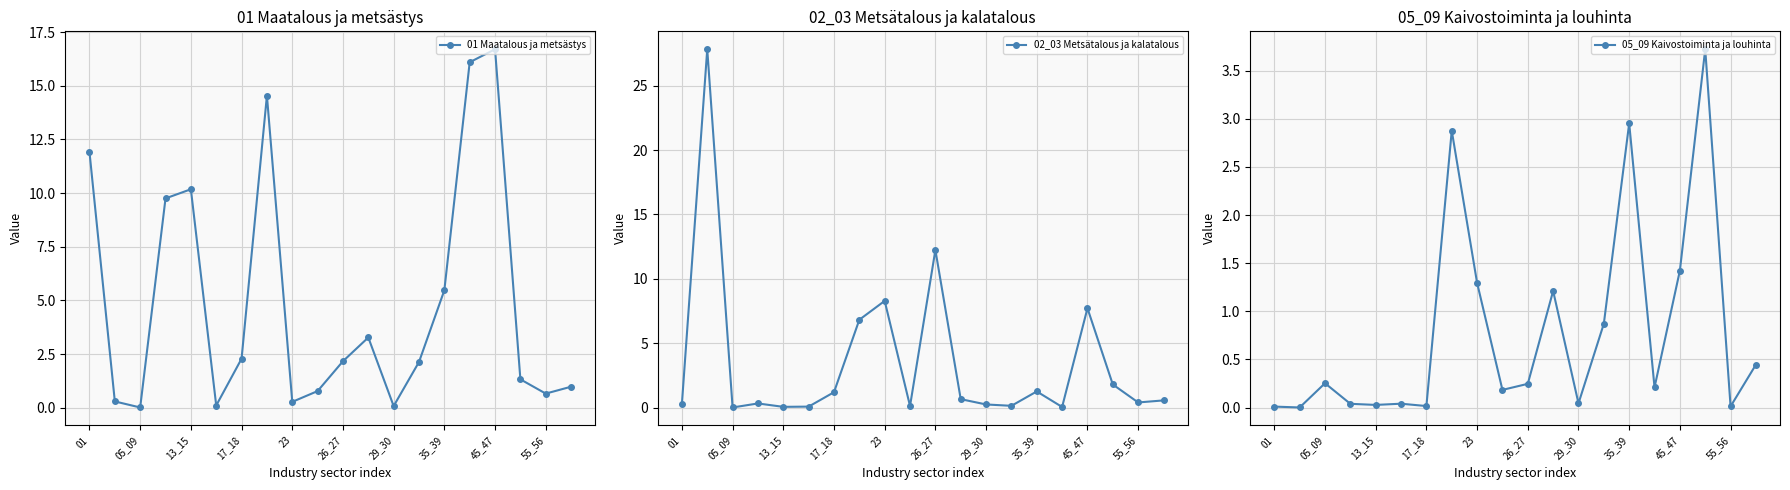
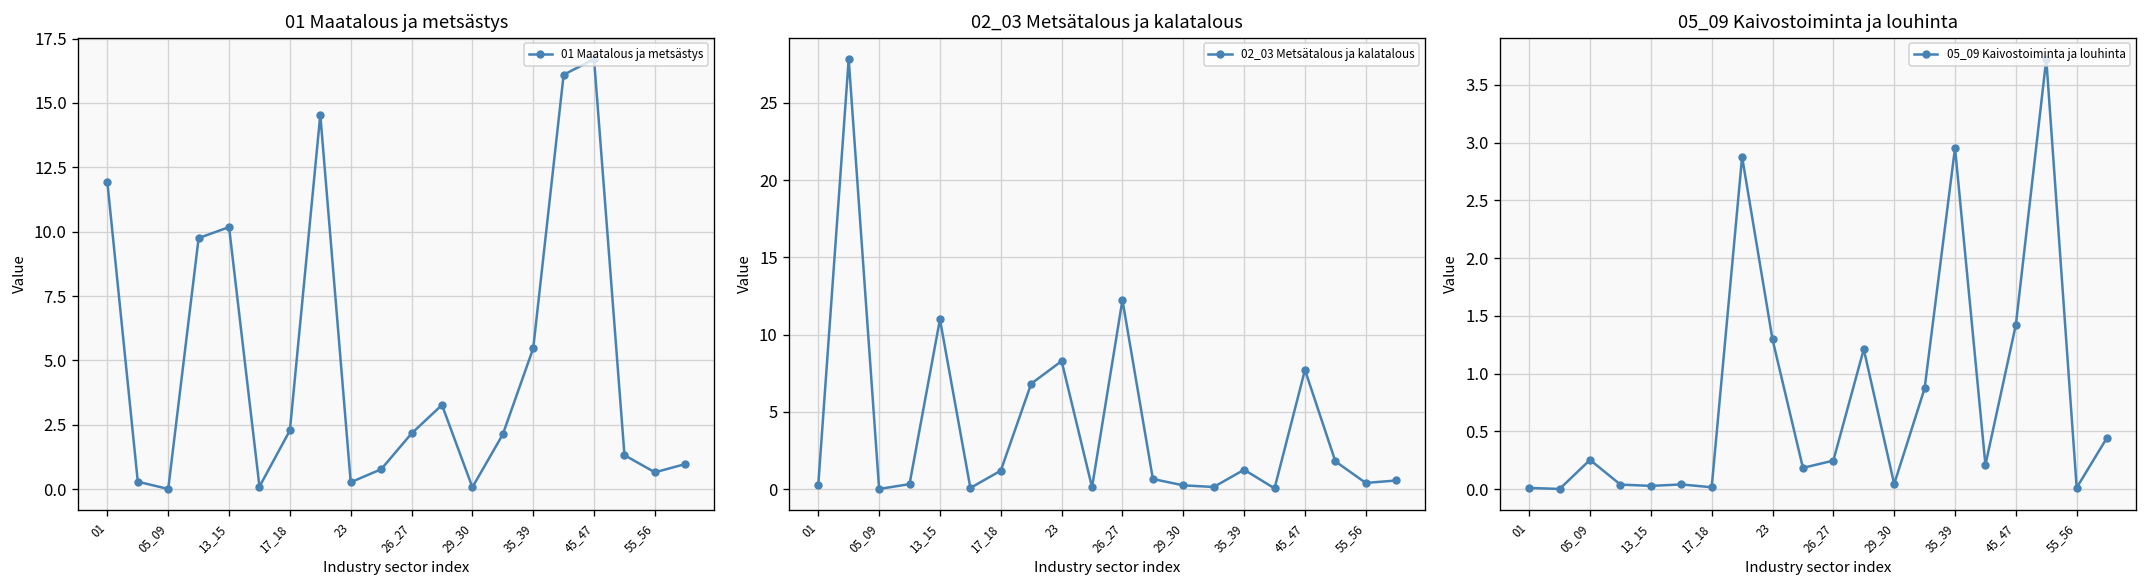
  {
    "01 Maatalous ja metsästys": {
      "01": 11.9,
      "05_09": 0.0,
      "13_15": 10.2,
      "17_18": 2.3,
      "23": 0.3,
      "26_27": 2.2,
      "29_30": 0.1,
      "35_39": 5.5,
      "55_56": 0.7
    },
    "02_03 Metsätalous ja kalatalous": {
      "01": 0.3,
      "05_09": 0.0,
-     "13_15": 0.1,
+     "13_15": 11.0,
      "17_18": 1.2,
      "23": 8.3,
      "26_27": 12.2,
      "29_30": 0.3,
      "35_39": 1.3,
      "45_47": 7.7,
      "55_56": 0.4
    },
    "05_09 Kaivostoiminta ja louhinta": {
      "01": 0.0,
      "05_09": 0.3,
      "13_15": 0.0,
      "17_18": 0.0,
      "23": 1.3,
      "26_27": 0.2,
      "29_30": 0.0,
      "35_39": 3.0,
      "45_47": 1.4,
      "55_56": 0.0
    }
  }
